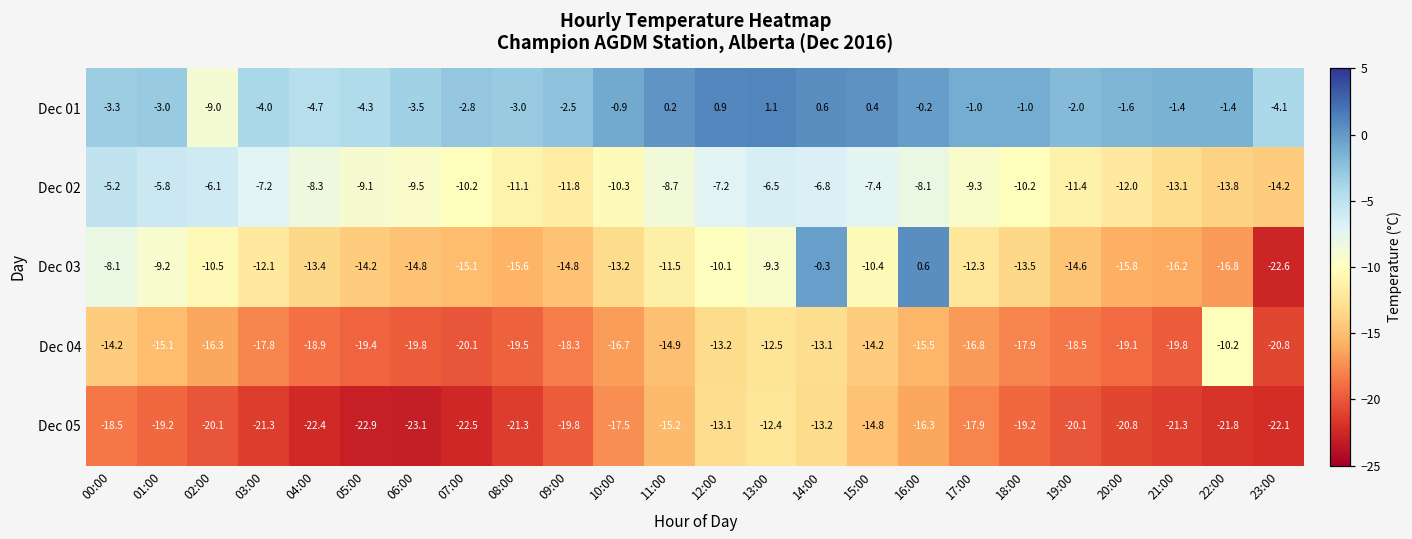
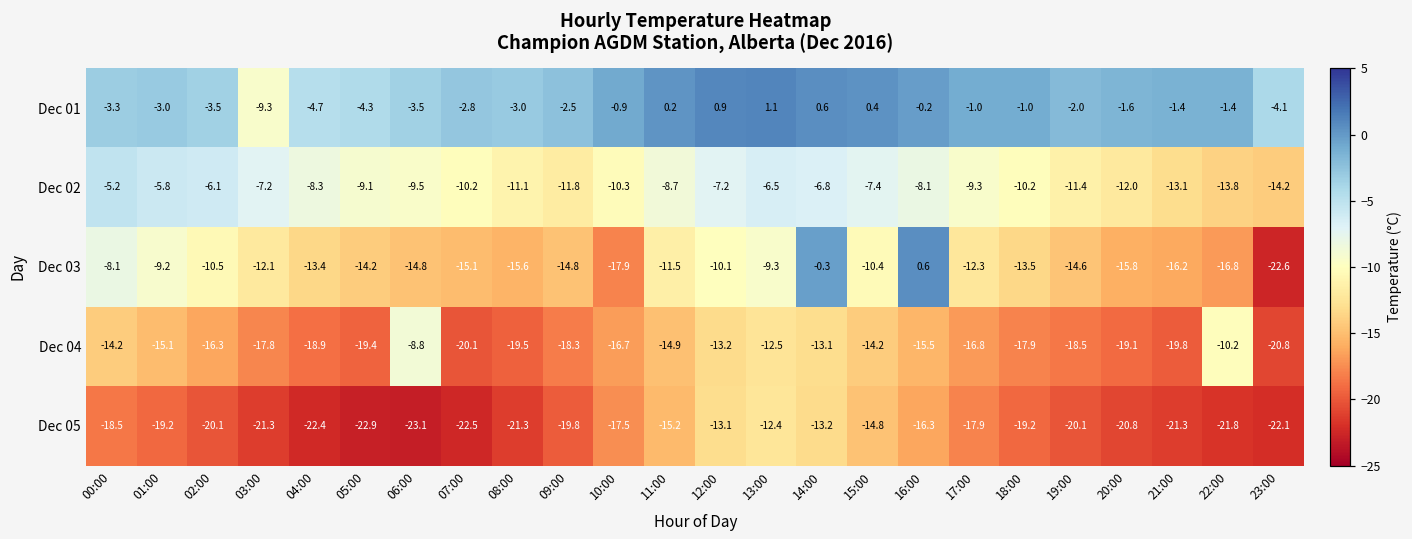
  {
    "Dec 01": {
      "00:00": -3.3,
      "01:00": -3.0,
-     "02:00": -9.0,
-     "03:00": -4.0,
+     "02:00": -3.5,
+     "03:00": -9.3,
      "04:00": -4.7,
      "05:00": -4.3,
      "06:00": -3.5,
      "07:00": -2.8,
      "08:00": -3.0,
      "09:00": -2.5,
      "10:00": -0.9,
      "11:00": 0.2,
      "12:00": 0.9,
      "13:00": 1.1,
      "14:00": 0.6,
      "15:00": 0.4,
      "16:00": -0.2,
      "17:00": -1.0,
      "18:00": -1.0,
      "19:00": -2.0,
      "20:00": -1.6,
      "21:00": -1.4,
      "22:00": -1.4,
      "23:00": -4.1
    },
    "Dec 02": {
      "00:00": -5.2,
      "01:00": -5.8,
      "02:00": -6.1,
      "03:00": -7.2,
      "04:00": -8.3,
      "05:00": -9.1,
      "06:00": -9.5,
      "07:00": -10.2,
      "08:00": -11.1,
      "09:00": -11.8,
      "10:00": -10.3,
      "11:00": -8.7,
      "12:00": -7.2,
      "13:00": -6.5,
      "14:00": -6.8,
      "15:00": -7.4,
      "16:00": -8.1,
      "17:00": -9.3,
      "18:00": -10.2,
      "19:00": -11.4,
      "20:00": -12.0,
      "21:00": -13.1,
      "22:00": -13.8,
      "23:00": -14.2
    },
    "Dec 03": {
      "00:00": -8.1,
      "01:00": -9.2,
      "02:00": -10.5,
      "03:00": -12.1,
      "04:00": -13.4,
      "05:00": -14.2,
      "06:00": -14.8,
      "07:00": -15.1,
      "08:00": -15.6,
      "09:00": -14.8,
-     "10:00": -13.2,
+     "10:00": -17.9,
      "11:00": -11.5,
      "12:00": -10.1,
      "13:00": -9.3,
      "14:00": -0.3,
      "15:00": -10.4,
      "16:00": 0.6,
      "17:00": -12.3,
      "18:00": -13.5,
      "19:00": -14.6,
      "20:00": -15.8,
      "21:00": -16.2,
      "22:00": -16.8,
      "23:00": -22.6
    },
    "Dec 04": {
      "00:00": -14.2,
      "01:00": -15.1,
      "02:00": -16.3,
      "03:00": -17.8,
      "04:00": -18.9,
      "05:00": -19.4,
-     "06:00": -19.8,
+     "06:00": -8.8,
      "07:00": -20.1,
      "08:00": -19.5,
      "09:00": -18.3,
      "10:00": -16.7,
      "11:00": -14.9,
      "12:00": -13.2,
      "13:00": -12.5,
      "14:00": -13.1,
      "15:00": -14.2,
      "16:00": -15.5,
      "17:00": -16.8,
      "18:00": -17.9,
      "19:00": -18.5,
      "20:00": -19.1,
      "21:00": -19.8,
      "22:00": -10.2,
      "23:00": -20.8
    },
    "Dec 05": {
      "00:00": -18.5,
      "01:00": -19.2,
      "02:00": -20.1,
      "03:00": -21.3,
      "04:00": -22.4,
      "05:00": -22.9,
      "06:00": -23.1,
      "07:00": -22.5,
      "08:00": -21.3,
      "09:00": -19.8,
      "10:00": -17.5,
      "11:00": -15.2,
      "12:00": -13.1,
      "13:00": -12.4,
      "14:00": -13.2,
      "15:00": -14.8,
      "16:00": -16.3,
      "17:00": -17.9,
      "18:00": -19.2,
      "19:00": -20.1,
      "20:00": -20.8,
      "21:00": -21.3,
      "22:00": -21.8,
      "23:00": -22.1
    }
  }
